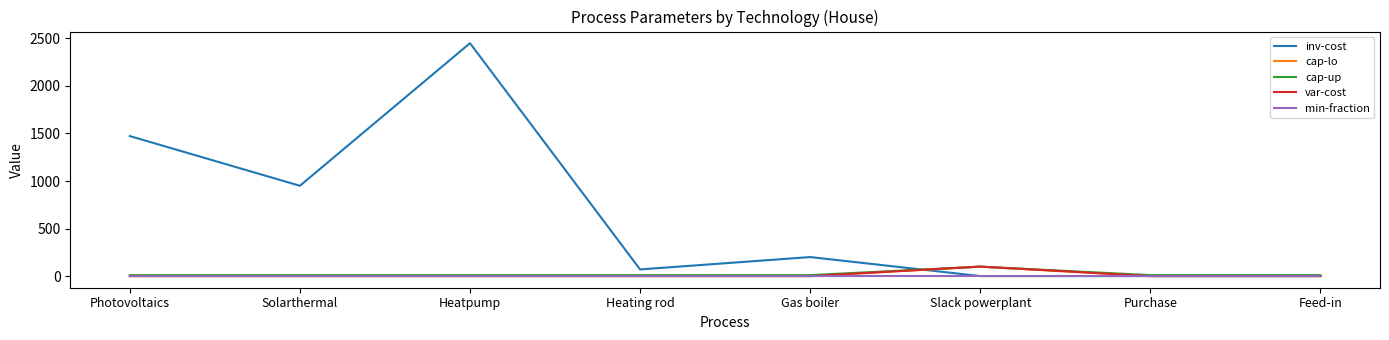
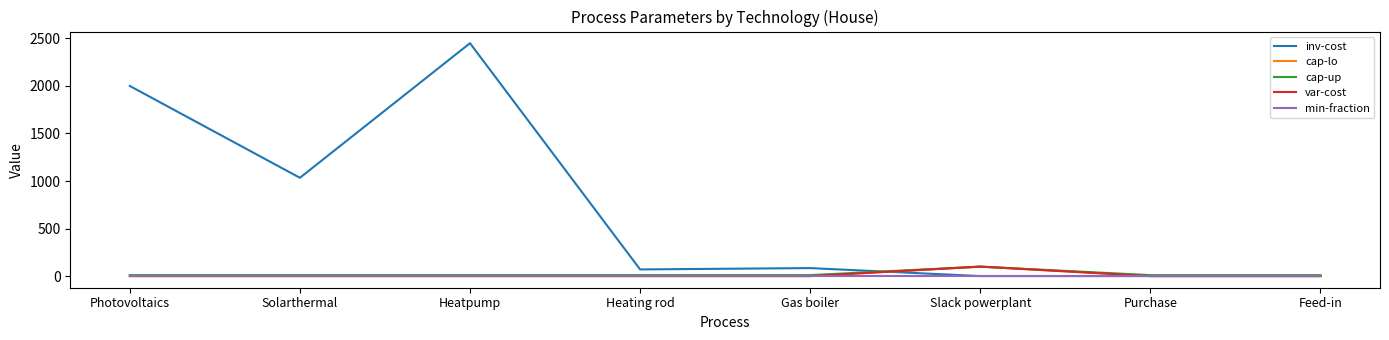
  {
    "inv-cost": {
-     "Photovoltaics": 1500,
-     "Solarthermal": 950,
+     "Photovoltaics": 2000,
+     "Solarthermal": 1030,
      "Heatpump": 2500,
      "Heating rod": 100,
-     "Gas boiler": 200
+     "Gas boiler": 100
    }
  }
